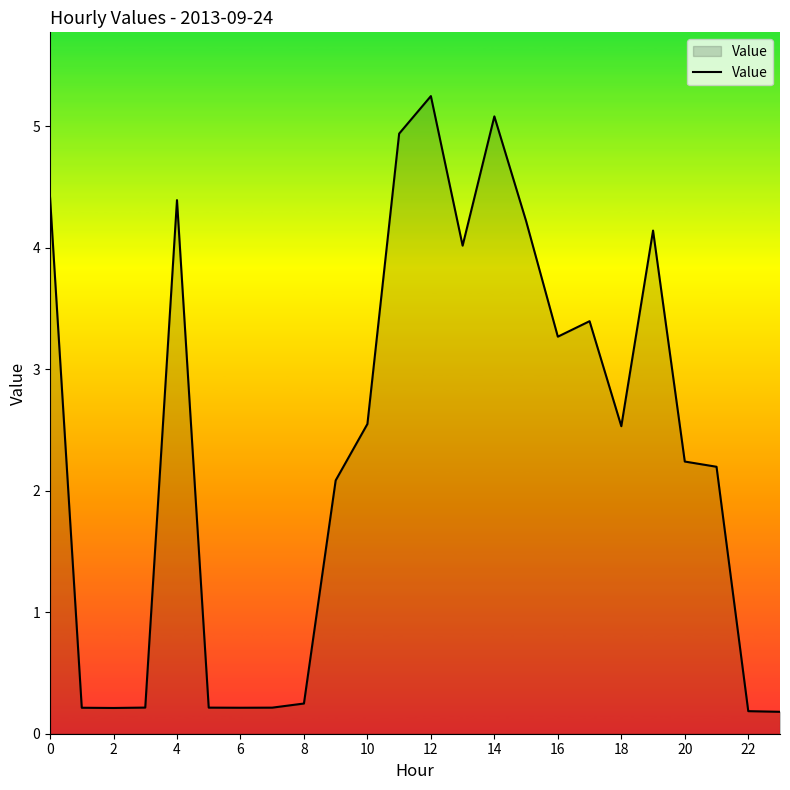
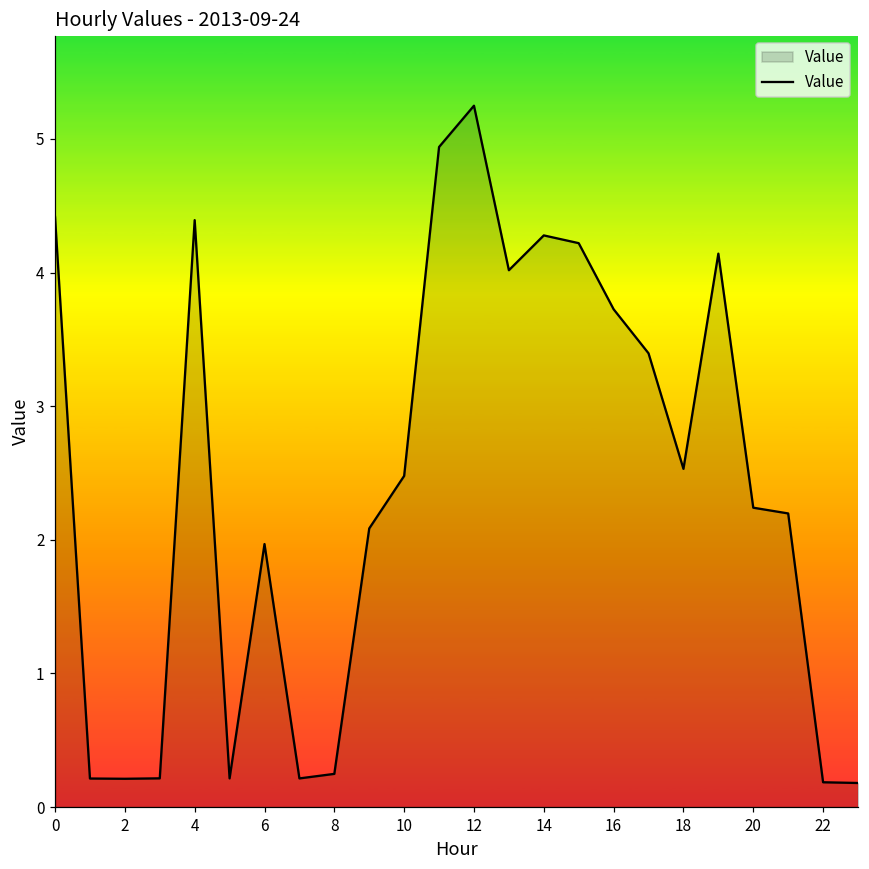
  {
    "0": 4.42,
    "2": 0.21,
    "4": 4.39,
-   "6": 0.21,
+   "6": 1.97,
    "8": 0.25,
-   "10": 2.55,
+   "10": 2.48,
    "12": 5.25,
-   "14": 5.08,
-   "16": 3.27,
+   "14": 4.28,
+   "16": 3.73,
    "18": 2.53,
    "20": 2.24,
    "22": 0.19
  }
